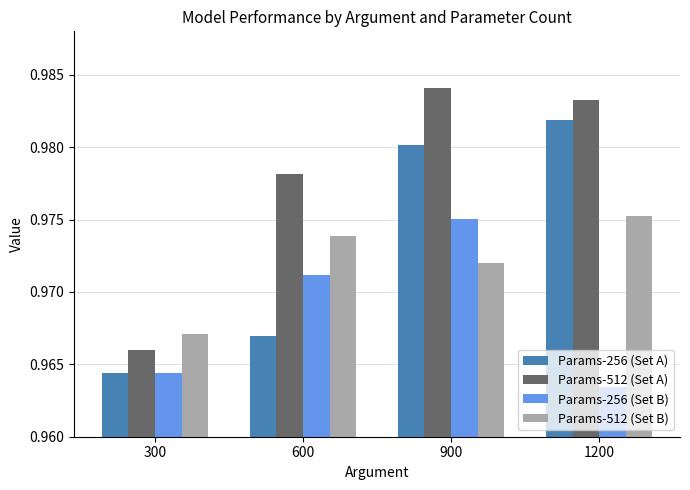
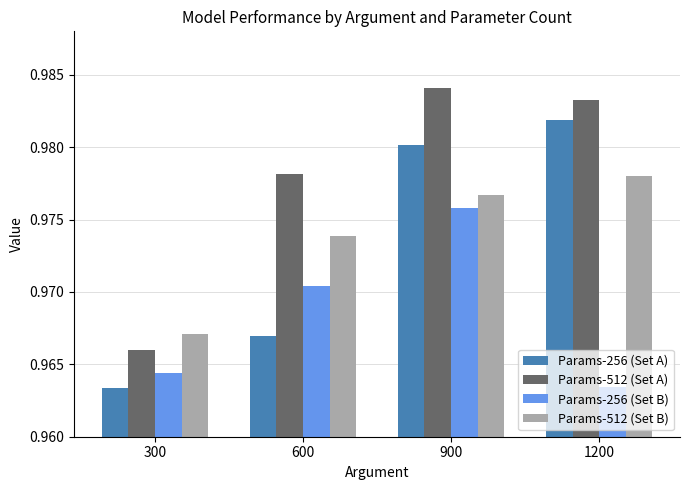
  {
    "Params-256 (Set A)": {
-     "300": 0.9644,
+     "300": 0.9634,
      "600": 0.9670,
      "900": 0.9802,
      "1200": 0.9819
    },
    "Params-512 (Set A)": {
      "300": 0.9660,
      "600": 0.9782,
      "900": 0.9841,
      "1200": 0.9833
    },
    "Params-256 (Set B)": {
      "300": 0.9644,
-     "600": 0.9711,
-     "900": 0.9750
+     "600": 0.9704,
+     "900": 0.9758
    },
    "Params-512 (Set B)": {
      "300": 0.9671,
      "600": 0.9739,
-     "900": 0.9720,
-     "1200": 0.9752
+     "900": 0.9767,
+     "1200": 0.9780
    }
  }
